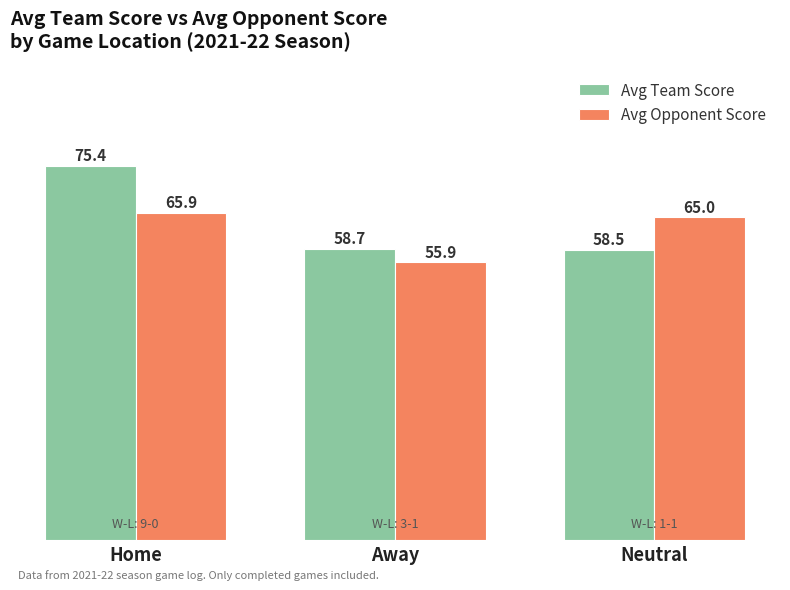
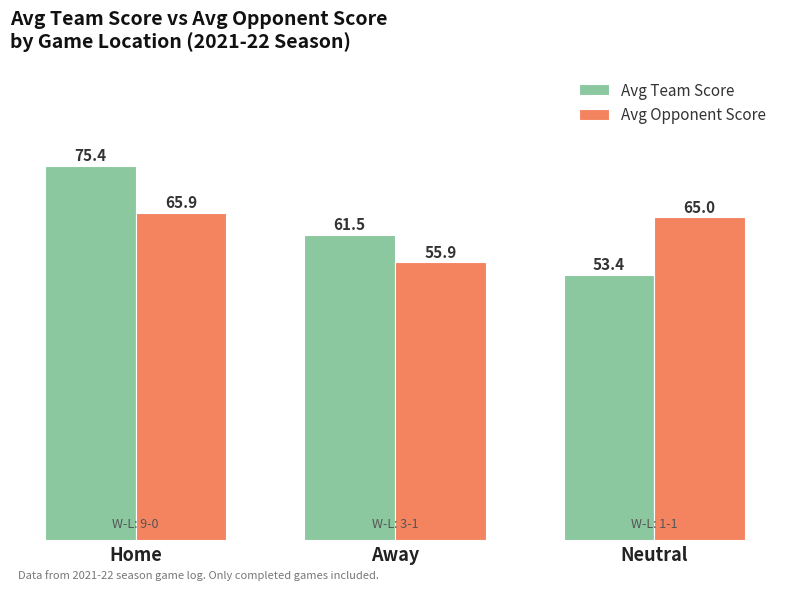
  {
    "Avg Team Score": {
      "Home": 75.4,
-     "Away": 58.7,
-     "Neutral": 58.5
+     "Away": 61.5,
+     "Neutral": 53.4
    },
    "Avg Opponent Score": {
      "Home": 65.9,
      "Away": 55.9,
      "Neutral": 65.0
    }
  }
